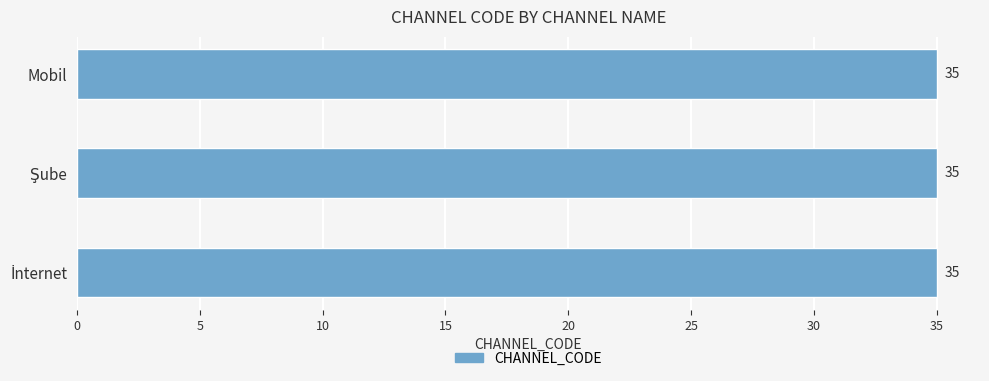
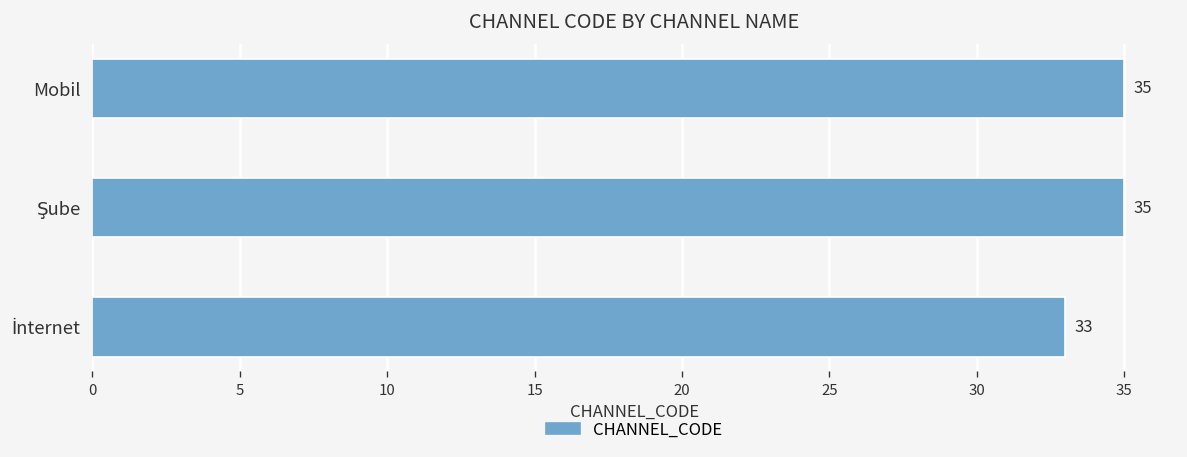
  {
    "Mobil": 35,
    "Şube": 35,
-   "İnternet": 35
+   "İnternet": 33
  }
